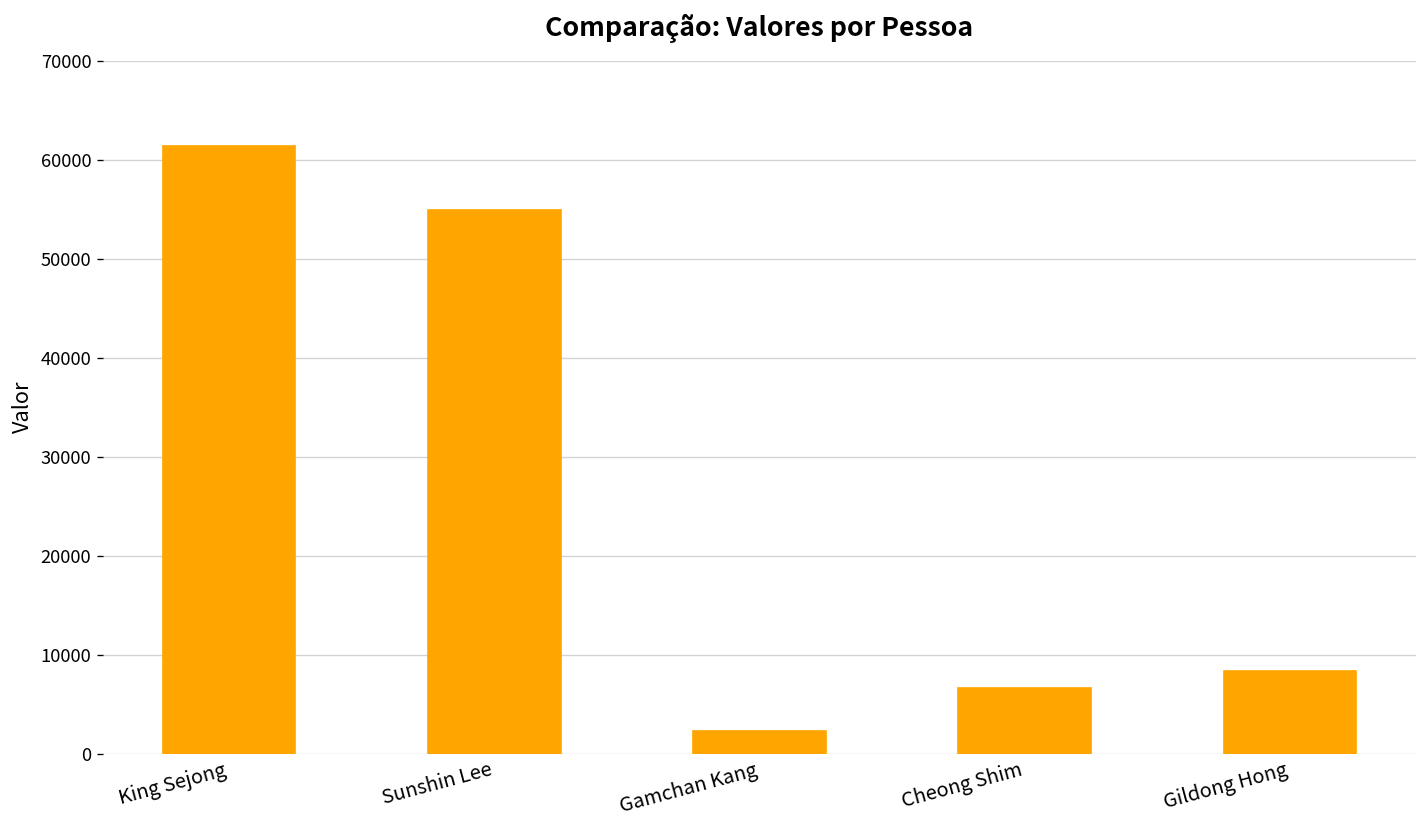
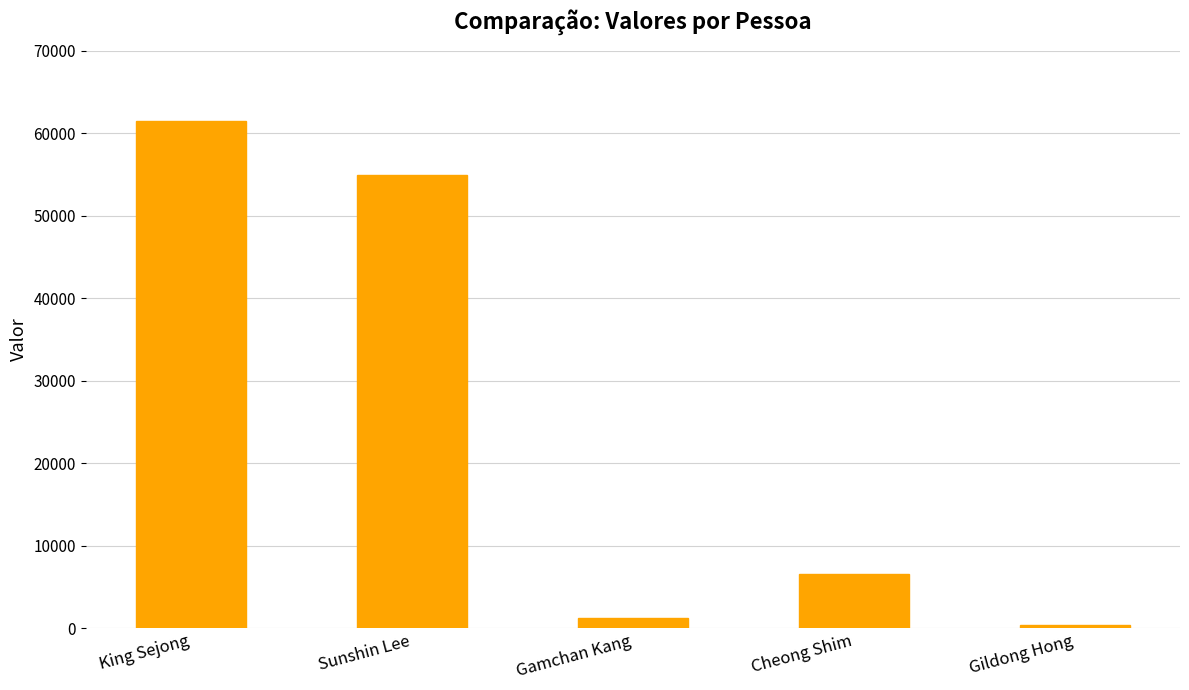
  {
    "King Sejong": 61000,
    "Sunshin Lee": 55000,
-   "Gamchan Kang": 2000,
+   "Gamchan Kang": 1000,
    "Cheong Shim": 7000,
-   "Gildong Hong": 8000
+   "Gildong Hong": 0
  }
